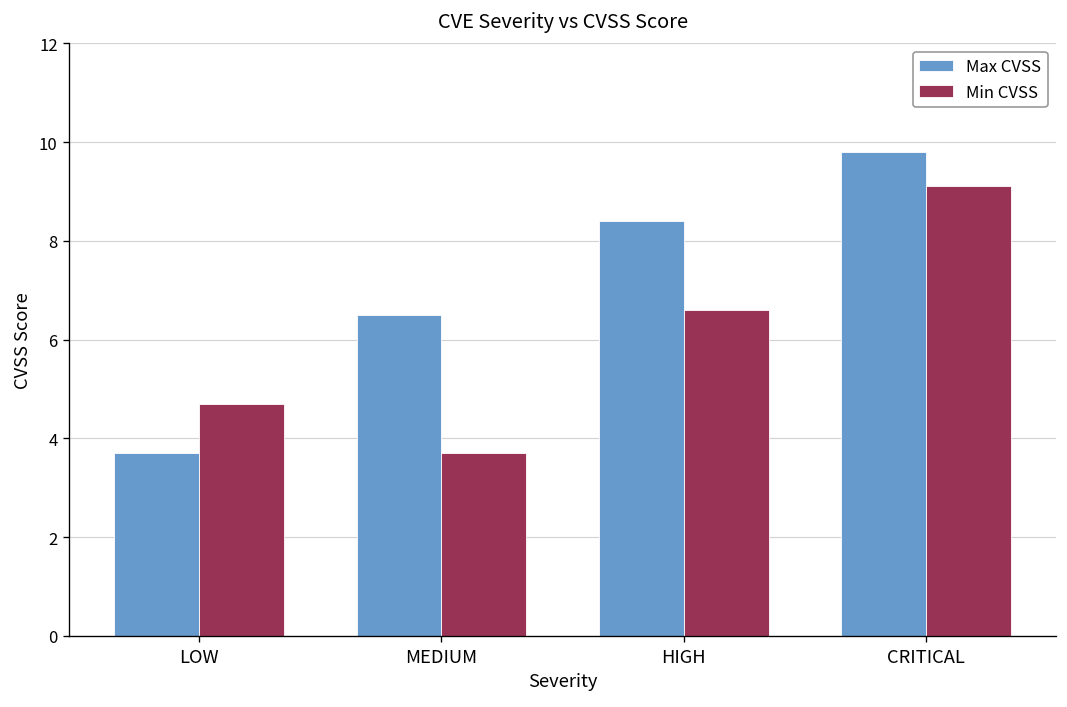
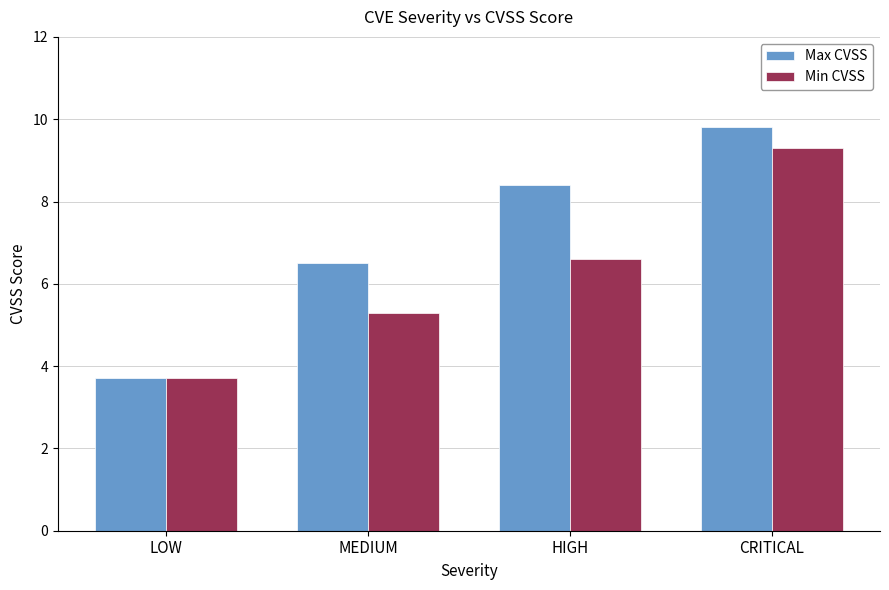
  {
    "Max CVSS": {
      "LOW": 3.7,
      "MEDIUM": 6.5,
      "HIGH": 8.4,
      "CRITICAL": 9.8
    },
    "Min CVSS": {
-     "LOW": 4.7,
-     "MEDIUM": 3.7,
+     "LOW": 3.7,
+     "MEDIUM": 5.3,
      "HIGH": 6.6,
-     "CRITICAL": 9.1
+     "CRITICAL": 9.3
    }
  }
